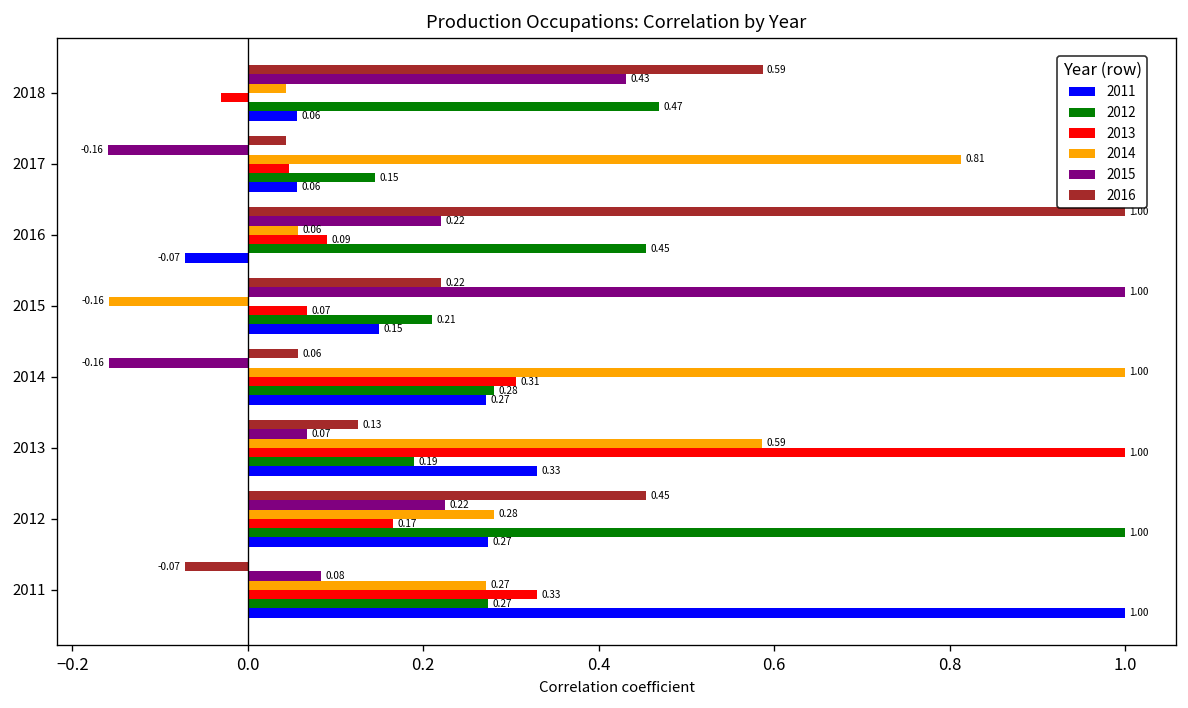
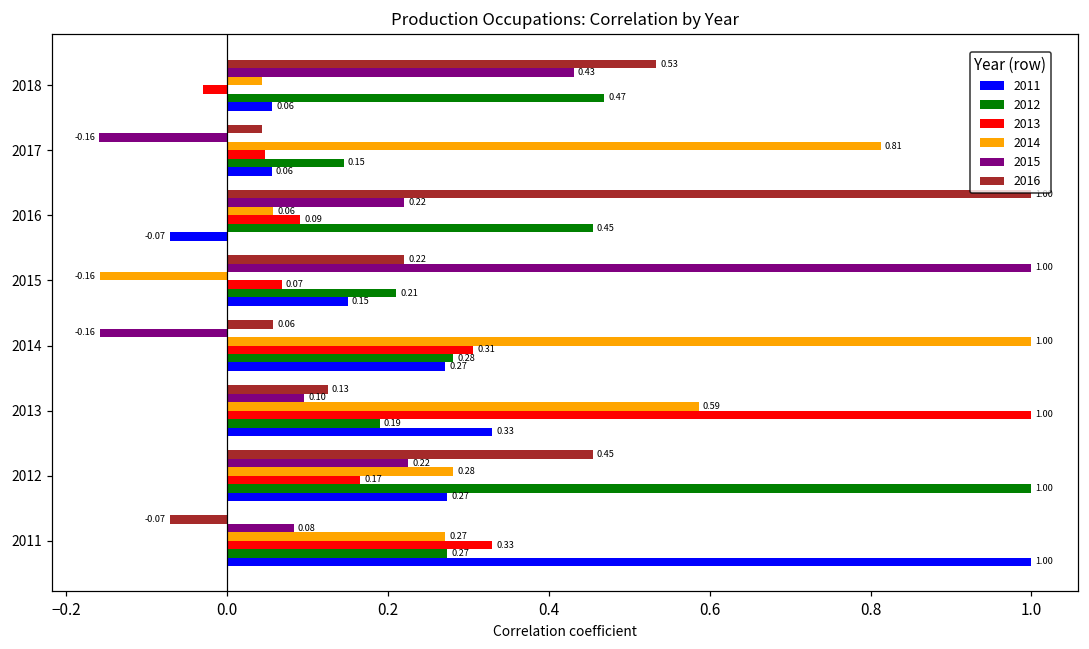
  {
    "2011": {
      "2018": 0.06,
      "2017": 0.06,
      "2016": -0.07,
      "2015": 0.15,
      "2014": 0.27,
      "2013": 0.33,
      "2012": 0.27,
      "2011": 1.00
    },
    "2012": {
      "2018": 0.47,
      "2017": 0.15,
      "2016": 0.45,
      "2015": 0.21,
      "2014": 0.28,
      "2013": 0.19,
      "2012": 1.00,
      "2011": 0.27
    },
    "2013": {
      "2016": 0.09,
      "2015": 0.07,
      "2014": 0.31,
      "2013": 1.00,
      "2012": 0.17,
      "2011": 0.33
    },
    "2014": {
      "2017": 0.81,
      "2016": 0.06,
      "2015": -0.16,
      "2014": 1.00,
      "2013": 0.59,
      "2012": 0.28,
      "2011": 0.27
    },
    "2015": {
      "2018": 0.43,
      "2017": -0.16,
      "2016": 0.22,
      "2015": 1.00,
      "2014": -0.16,
-     "2013": 0.07,
+     "2013": 0.10,
      "2012": 0.22,
      "2011": 0.08
    },
    "2016": {
-     "2018": 0.59,
+     "2018": 0.53,
      "2016": 1.00,
      "2015": 0.22,
      "2014": 0.06,
      "2013": 0.13,
      "2012": 0.45,
      "2011": -0.07
    }
  }
